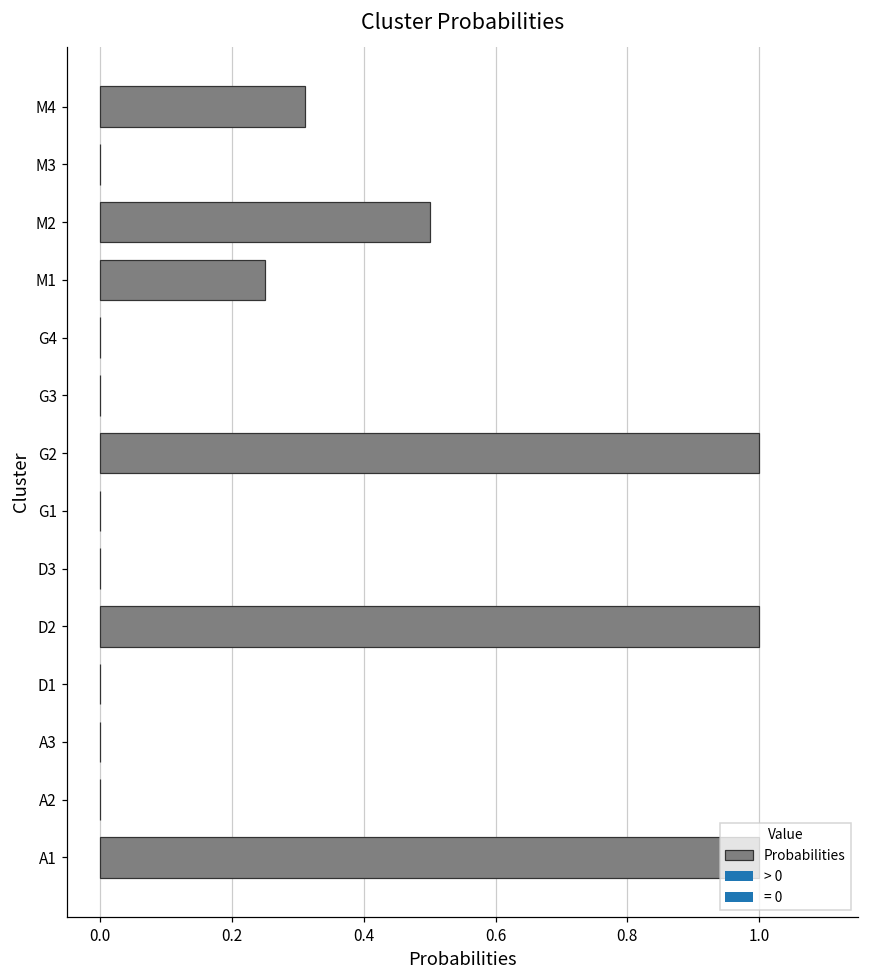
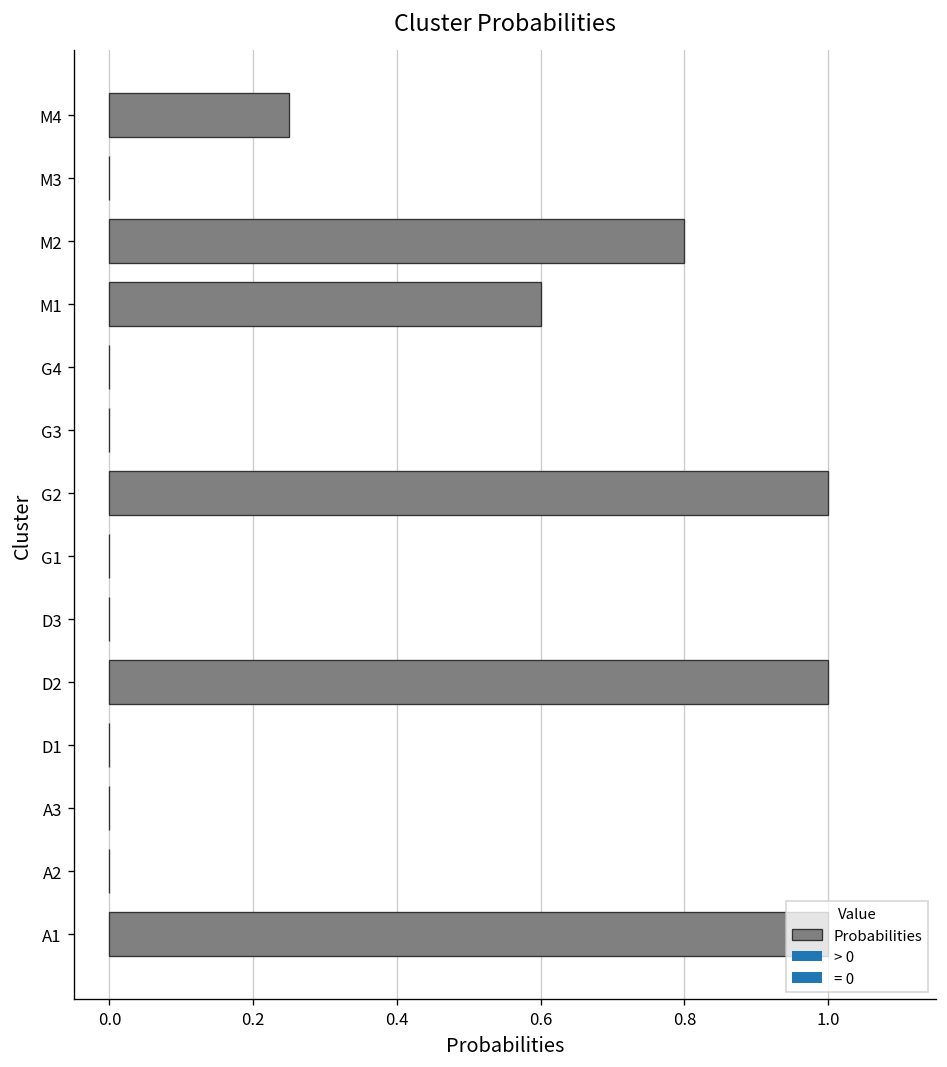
  {
-   "M4": 0.31,
+   "M4": 0.25,
    "M3": 0.00,
-   "M2": 0.5,
-   "M1": 0.25,
+   "M2": 0.8,
+   "M1": 0.60,
    "G4": 0.00,
    "G3": 0.00,
    "G2": 1.00,
    "G1": 0.00,
    "D3": 0.00,
    "D2": 1.00,
    "D1": 0.00,
    "A3": 0.00,
    "A2": 0.00
  }
